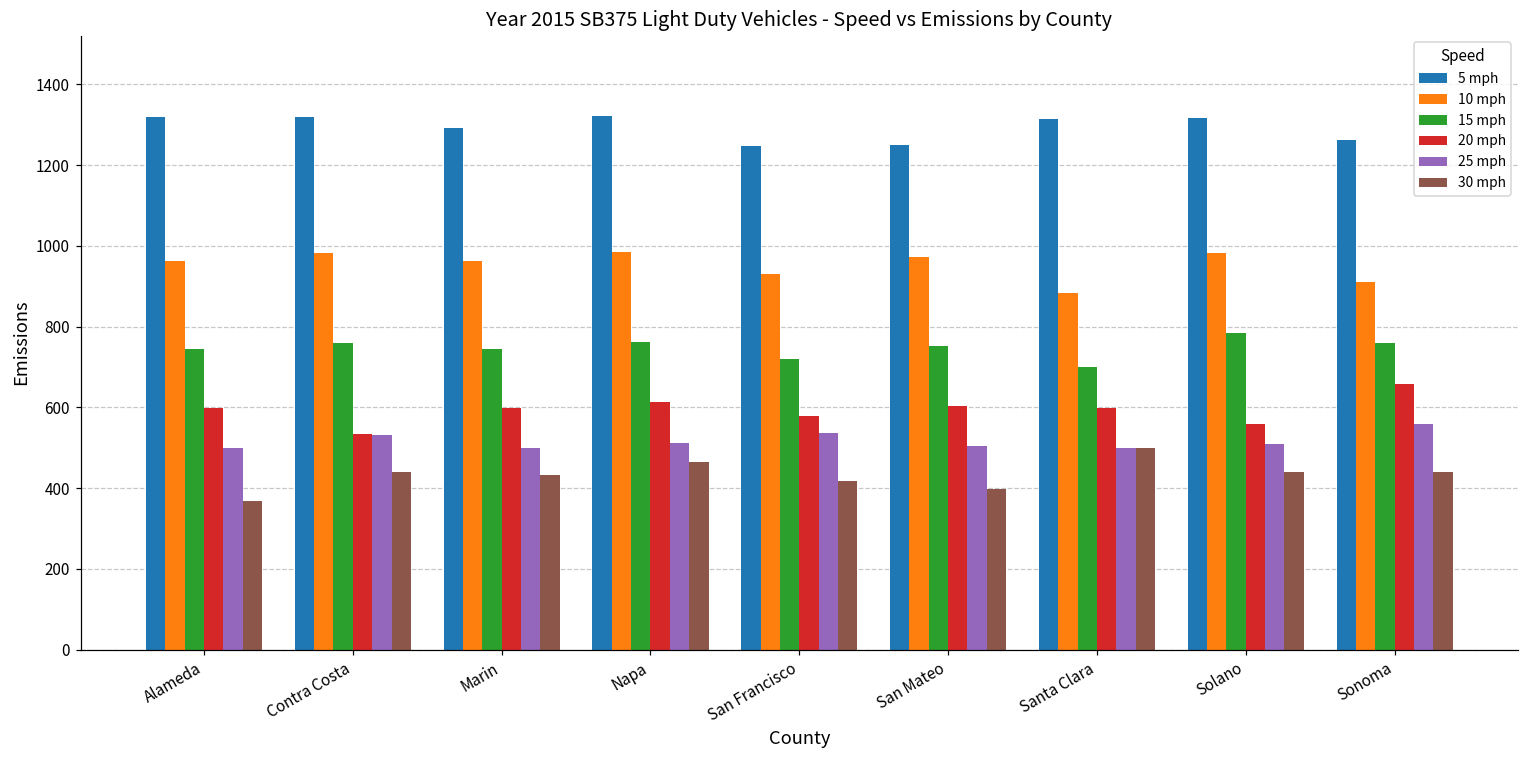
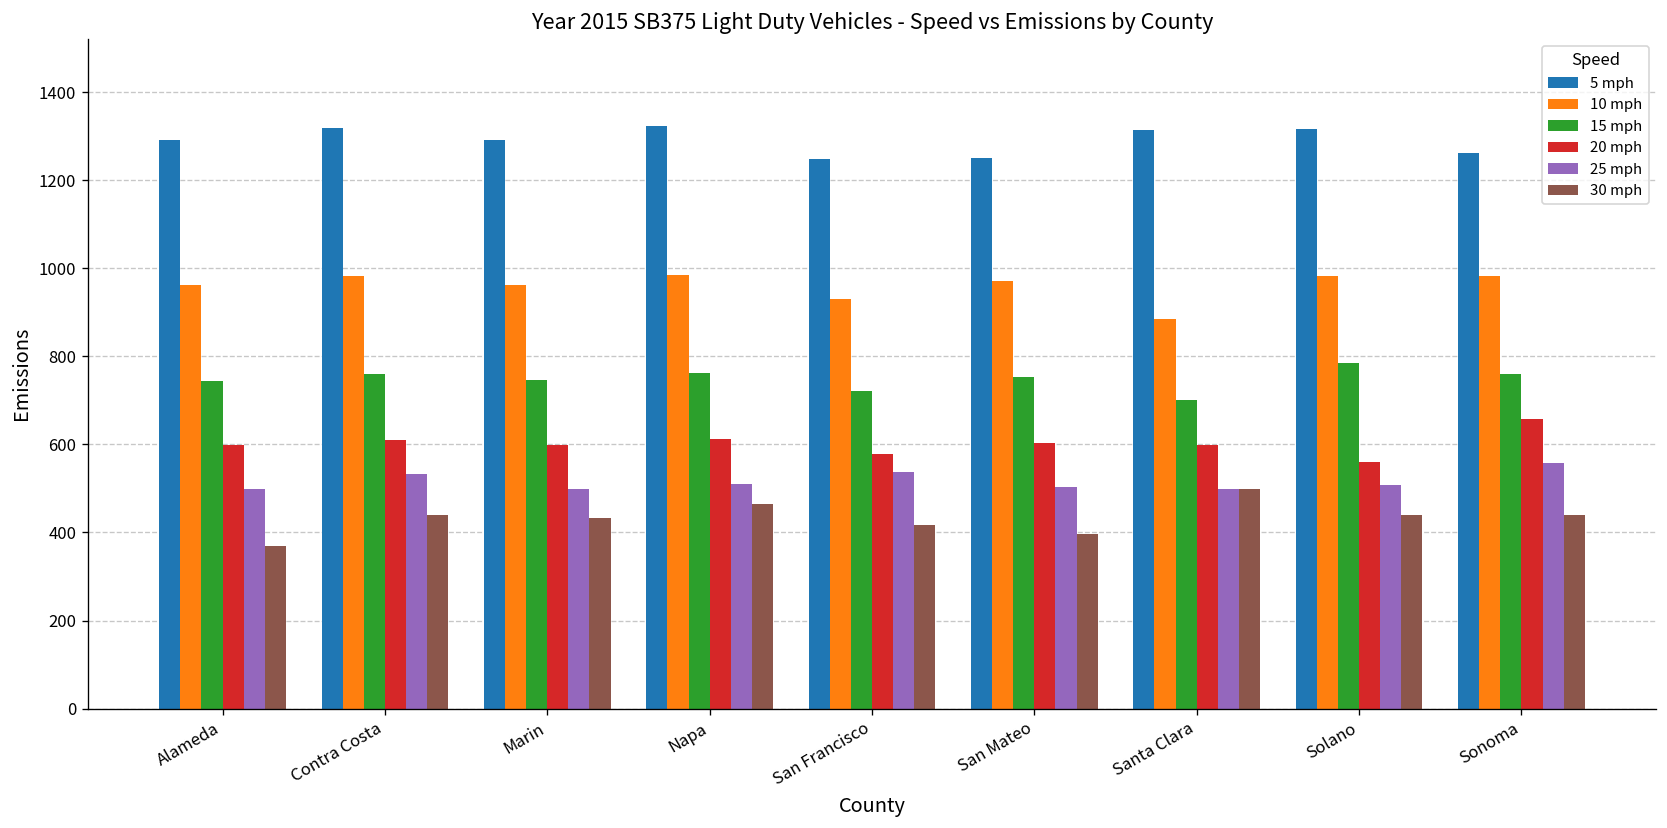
  {
    "5 mph": {
-     "Alameda": 1320,
+     "Alameda": 1290,
      "Contra Costa": 1320,
      "Marin": 1290,
      "Napa": 1320,
      "San Francisco": 1250,
      "San Mateo": 1250,
      "Santa Clara": 1310,
      "Solano": 1320,
      "Sonoma": 1260
    },
    "10 mph": {
      "Alameda": 960,
      "Contra Costa": 980,
      "Marin": 960,
      "Napa": 990,
      "San Francisco": 930,
      "San Mateo": 970,
      "Santa Clara": 880,
      "Solano": 980,
-     "Sonoma": 910
+     "Sonoma": 980
    },
    "15 mph": {
      "Alameda": 740,
      "Contra Costa": 760,
      "Marin": 750,
      "Napa": 760,
      "San Francisco": 720,
      "San Mateo": 750,
      "Santa Clara": 700,
      "Solano": 780,
      "Sonoma": 760
    },
    "20 mph": {
      "Alameda": 600,
-     "Contra Costa": 530,
+     "Contra Costa": 610,
      "Marin": 600,
      "Napa": 610,
      "San Francisco": 580,
      "San Mateo": 600,
      "Santa Clara": 600,
      "Solano": 560,
      "Sonoma": 660
    },
    "25 mph": {
      "Alameda": 500,
      "Contra Costa": 530,
      "Marin": 500,
      "Napa": 510,
      "San Francisco": 540,
      "San Mateo": 500,
      "Santa Clara": 500,
      "Solano": 510,
      "Sonoma": 560
    },
    "30 mph": {
      "Alameda": 370,
      "Contra Costa": 440,
      "Marin": 430,
      "Napa": 470,
      "San Francisco": 420,
      "San Mateo": 400,
      "Santa Clara": 500,
      "Solano": 440,
      "Sonoma": 440
    }
  }
